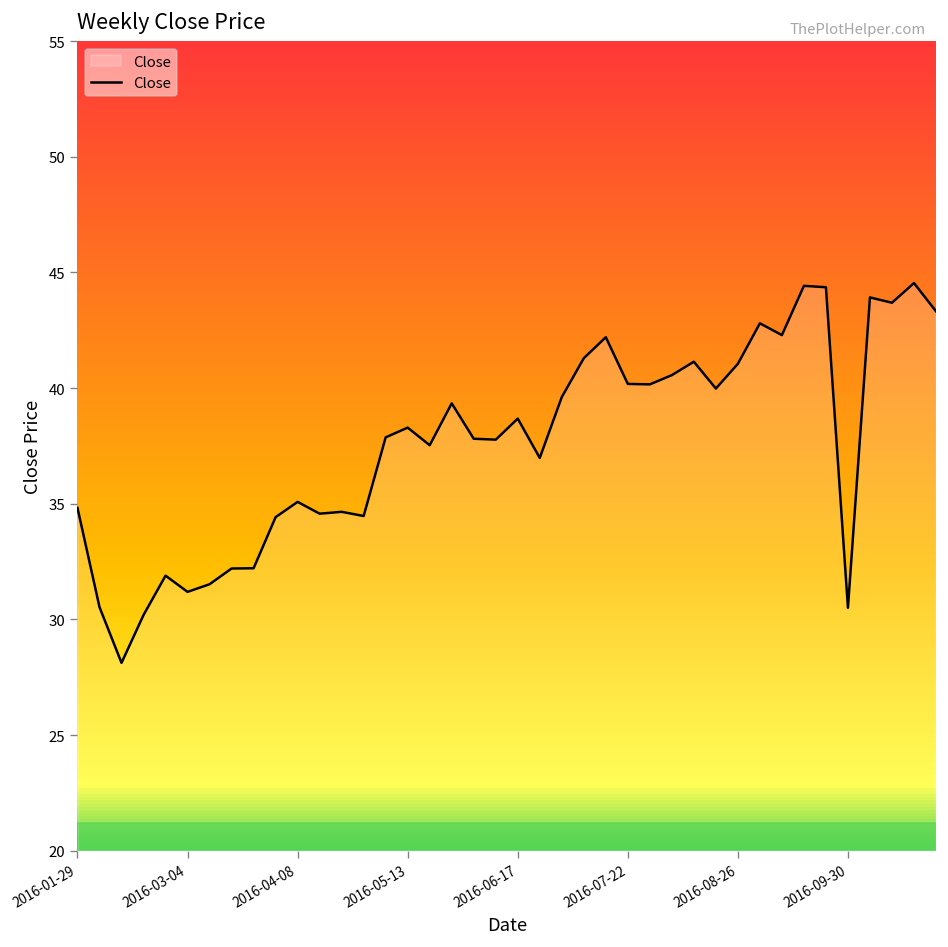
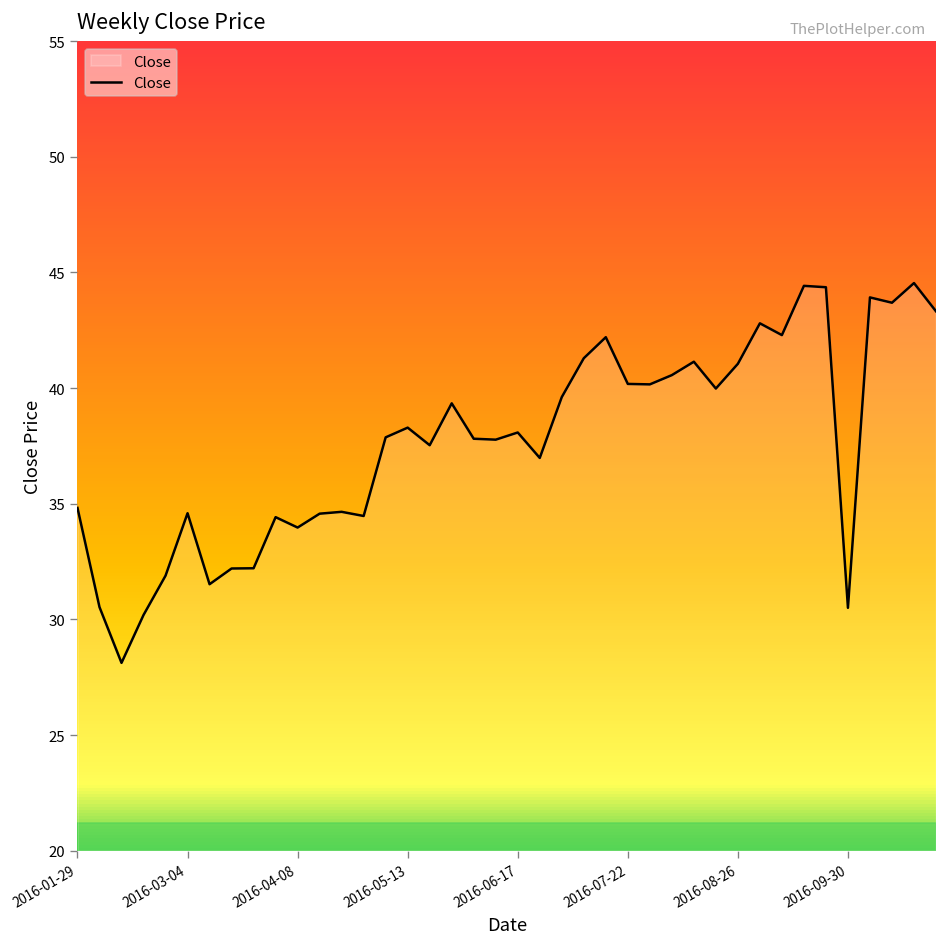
  {
    "2016-01-29": 34.8,
-   "2016-03-04": 31.2,
-   "2016-04-08": 35.1,
+   "2016-03-04": 34.6,
+   "2016-04-08": 34.0,
    "2016-05-13": 38.3,
-   "2016-06-17": 38.7,
+   "2016-06-17": 38.1,
    "2016-07-22": 40.2,
    "2016-08-26": 41.1,
    "2016-09-30": 30.5
  }
